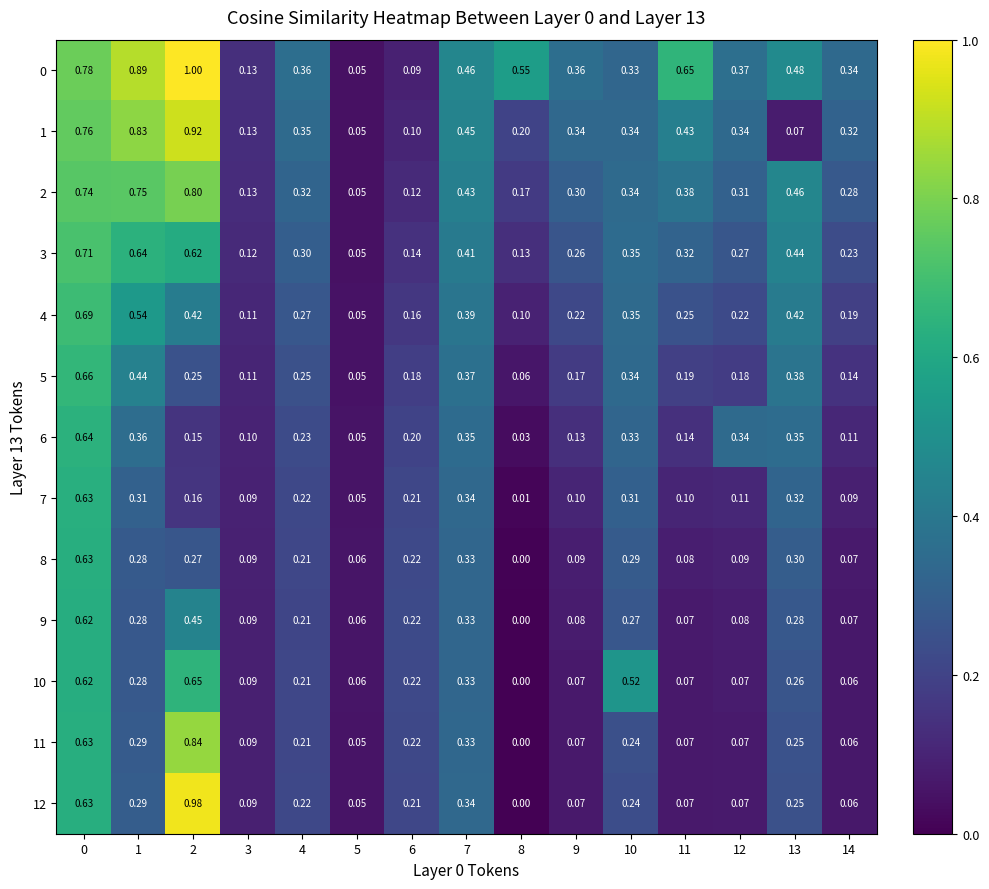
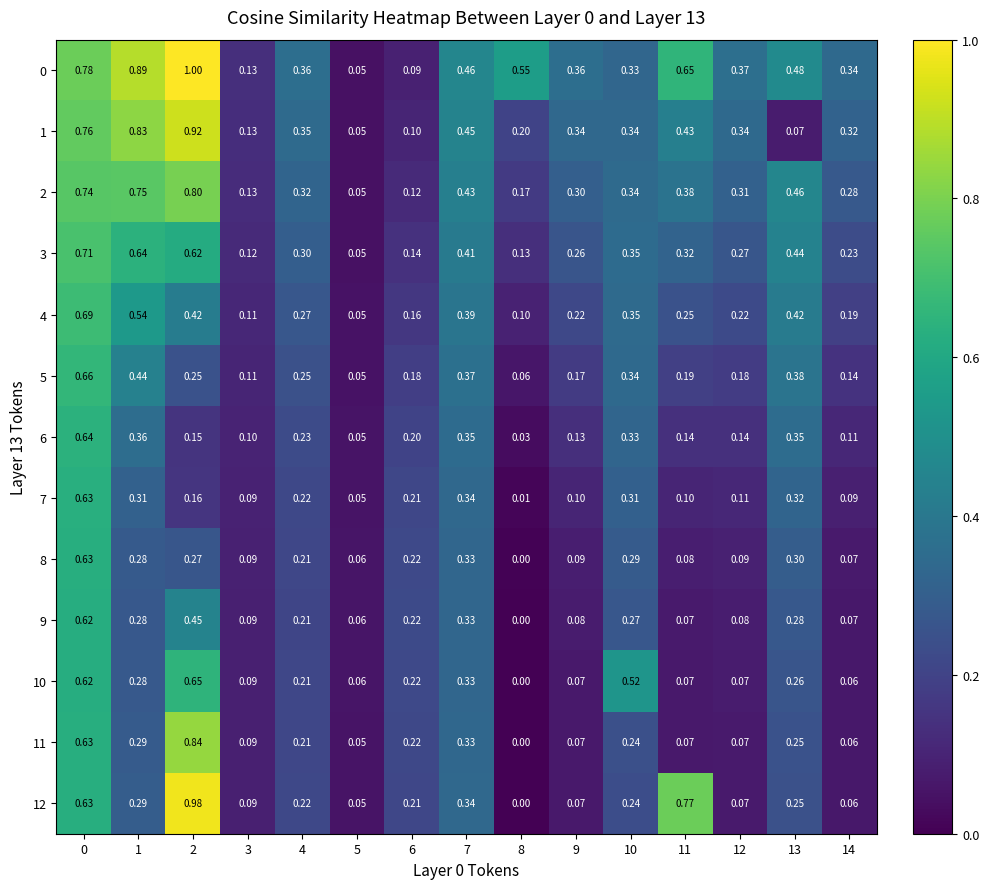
  {
    "0": {
      "0": 0.78,
      "1": 0.89,
      "2": 1.00,
      "3": 0.13,
      "4": 0.36,
      "5": 0.05,
      "6": 0.09,
      "7": 0.46,
      "8": 0.55,
      "9": 0.36,
      "10": 0.33,
      "11": 0.65,
      "12": 0.37,
      "13": 0.48,
      "14": 0.34
    },
    "1": {
      "0": 0.76,
      "1": 0.83,
      "2": 0.92,
      "3": 0.13,
      "4": 0.35,
      "5": 0.05,
      "6": 0.10,
      "7": 0.45,
      "8": 0.20,
      "9": 0.34,
      "10": 0.34,
      "11": 0.43,
      "12": 0.34,
      "13": 0.07,
      "14": 0.32
    },
    "2": {
      "0": 0.74,
      "1": 0.75,
      "2": 0.80,
      "3": 0.13,
      "4": 0.32,
      "5": 0.05,
      "6": 0.12,
      "7": 0.43,
      "8": 0.17,
      "9": 0.30,
      "10": 0.34,
      "11": 0.38,
      "12": 0.31,
      "13": 0.46,
      "14": 0.28
    },
    "3": {
      "0": 0.71,
      "1": 0.64,
      "2": 0.62,
      "3": 0.12,
      "4": 0.30,
      "5": 0.05,
      "6": 0.14,
      "7": 0.41,
      "8": 0.13,
      "9": 0.26,
      "10": 0.35,
      "11": 0.32,
      "12": 0.27,
      "13": 0.44,
      "14": 0.23
    },
    "4": {
      "0": 0.69,
      "1": 0.54,
      "2": 0.42,
      "3": 0.11,
      "4": 0.27,
      "5": 0.05,
      "6": 0.16,
      "7": 0.39,
      "8": 0.10,
      "9": 0.22,
      "10": 0.35,
      "11": 0.25,
      "12": 0.22,
      "13": 0.42,
      "14": 0.19
    },
    "5": {
      "0": 0.66,
      "1": 0.44,
      "2": 0.25,
      "3": 0.11,
      "4": 0.25,
      "5": 0.05,
      "6": 0.18,
      "7": 0.37,
      "8": 0.06,
      "9": 0.17,
      "10": 0.34,
      "11": 0.19,
      "12": 0.18,
      "13": 0.38,
      "14": 0.14
    },
    "6": {
      "0": 0.64,
      "1": 0.36,
      "2": 0.15,
      "3": 0.10,
      "4": 0.23,
      "5": 0.05,
      "6": 0.20,
      "7": 0.35,
      "8": 0.03,
      "9": 0.13,
      "10": 0.33,
      "11": 0.14,
-     "12": 0.34,
+     "12": 0.14,
      "13": 0.35,
      "14": 0.11
    },
    "7": {
      "0": 0.63,
      "1": 0.31,
      "2": 0.16,
      "3": 0.09,
      "4": 0.22,
      "5": 0.05,
      "6": 0.21,
      "7": 0.34,
      "8": 0.01,
      "9": 0.10,
      "10": 0.31,
      "11": 0.10,
      "12": 0.11,
      "13": 0.32,
      "14": 0.09
    },
    "8": {
      "0": 0.63,
      "1": 0.28,
      "2": 0.27,
      "3": 0.09,
      "4": 0.21,
      "5": 0.06,
      "6": 0.22,
      "7": 0.33,
      "8": 0.00,
      "9": 0.09,
      "10": 0.29,
      "11": 0.08,
      "12": 0.09,
      "13": 0.30,
      "14": 0.07
    },
    "9": {
      "0": 0.62,
      "1": 0.28,
      "2": 0.45,
      "3": 0.09,
      "4": 0.21,
      "5": 0.06,
      "6": 0.22,
      "7": 0.33,
      "8": 0.00,
      "9": 0.08,
      "10": 0.27,
      "11": 0.07,
      "12": 0.08,
      "13": 0.28,
      "14": 0.07
    },
    "10": {
      "0": 0.62,
      "1": 0.28,
      "2": 0.65,
      "3": 0.09,
      "4": 0.21,
      "5": 0.06,
      "6": 0.22,
      "7": 0.33,
      "8": 0.00,
      "9": 0.07,
      "10": 0.52,
      "11": 0.07,
      "12": 0.07,
      "13": 0.26,
      "14": 0.06
    },
    "11": {
      "0": 0.63,
      "1": 0.29,
      "2": 0.84,
      "3": 0.09,
      "4": 0.21,
      "5": 0.05,
      "6": 0.22,
      "7": 0.33,
      "8": 0.00,
      "9": 0.07,
      "10": 0.24,
      "11": 0.07,
      "12": 0.07,
      "13": 0.25,
      "14": 0.06
    },
    "12": {
      "0": 0.63,
      "1": 0.29,
      "2": 0.98,
      "3": 0.09,
      "4": 0.22,
      "5": 0.05,
      "6": 0.21,
      "7": 0.34,
      "8": 0.00,
      "9": 0.07,
      "10": 0.24,
-     "11": 0.07,
+     "11": 0.77,
      "12": 0.07,
      "13": 0.25,
      "14": 0.06
    }
  }
